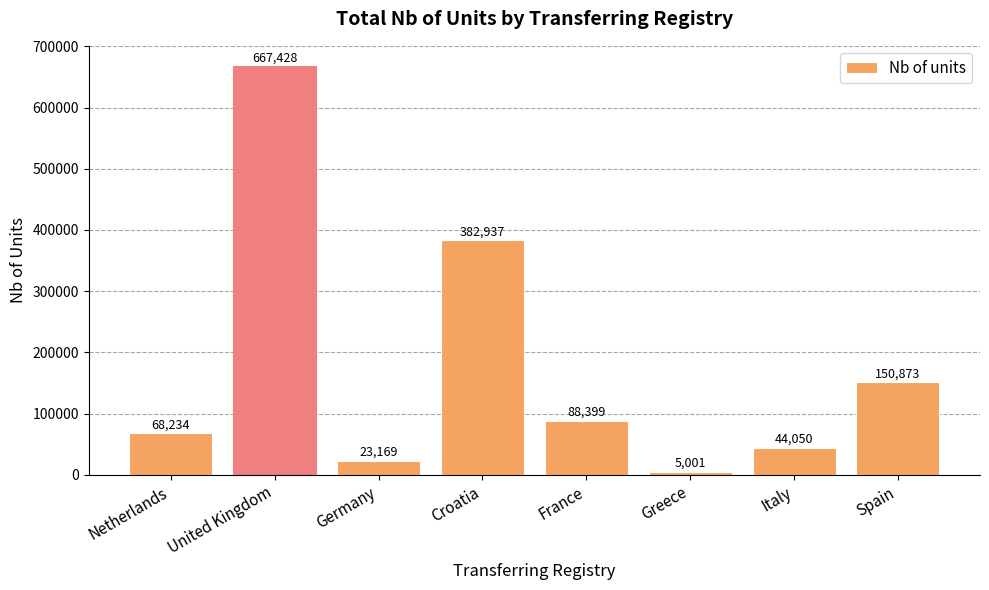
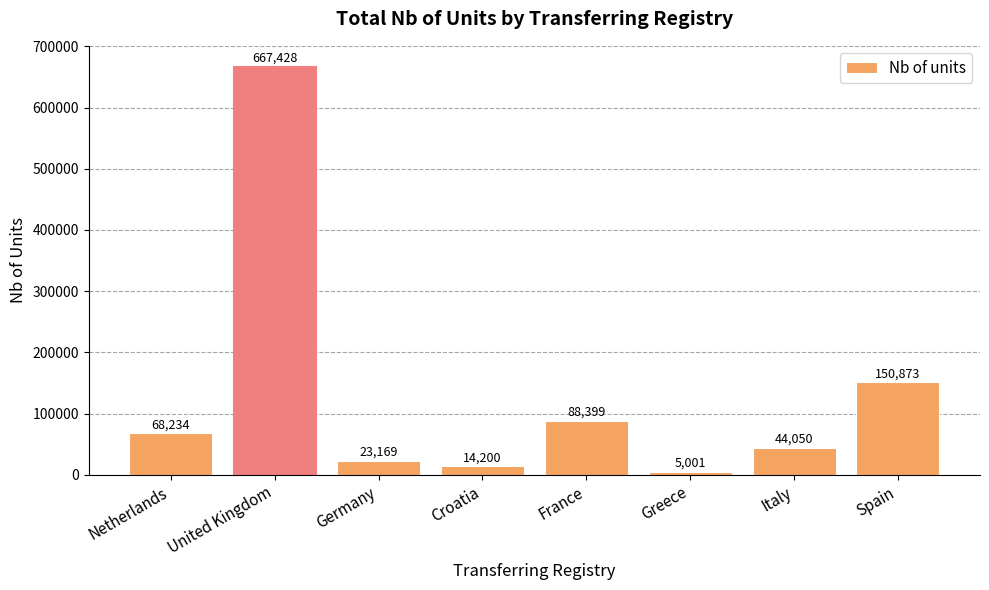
  {
    "Netherlands": "68,234",
    "United Kingdom": "667,428",
    "Germany": "23,169",
-   "Croatia": "382,937",
+   "Croatia": "14,200",
    "France": "88,399",
    "Greece": "5,001",
    "Italy": "44,050",
    "Spain": "150,873"
  }
